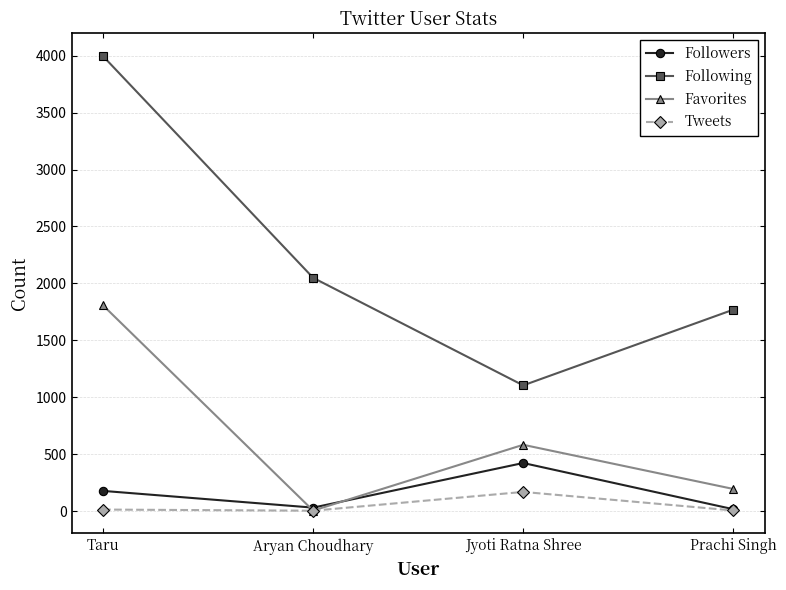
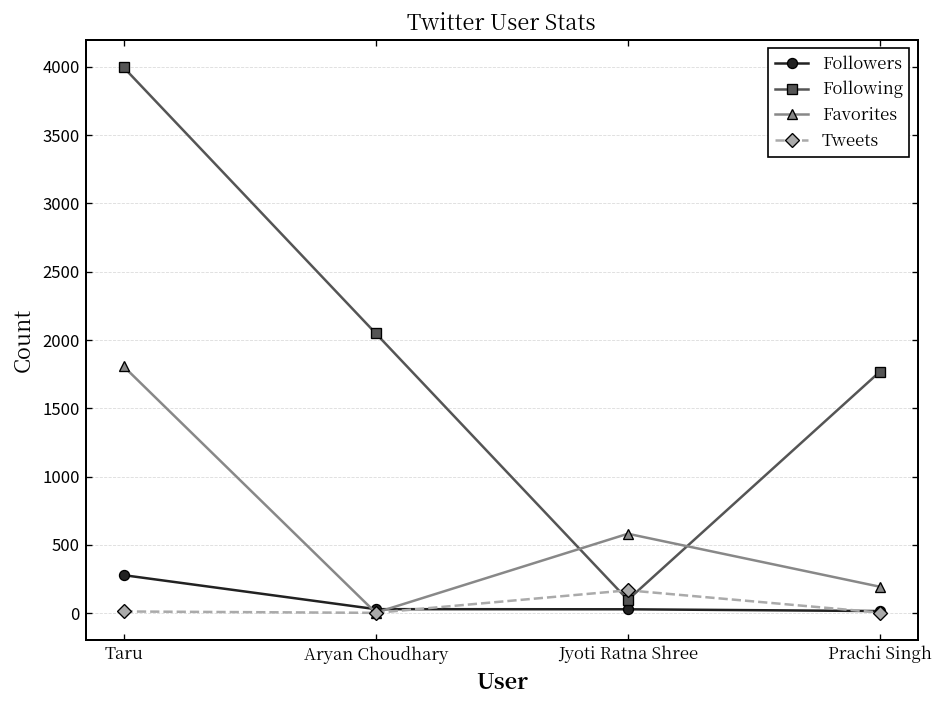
  {
    "Followers": {
-     "Taru": 180,
+     "Taru": 280,
      "Aryan Choudhary": 30,
-     "Jyoti Ratna Shree": 420
+     "Jyoti Ratna Shree": 30
    },
    "Following": {
      "Taru": 4000,
      "Aryan Choudhary": 2050,
-     "Jyoti Ratna Shree": 1100,
+     "Jyoti Ratna Shree": 100,
      "Prachi Singh": 1770
    }
  }
